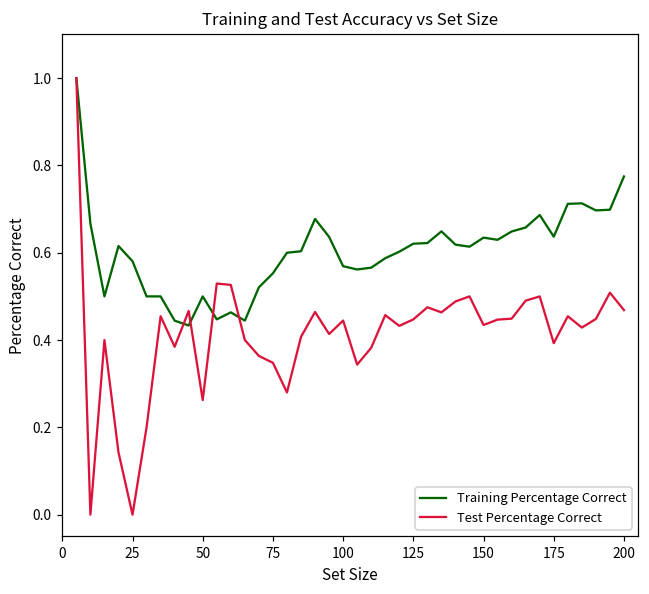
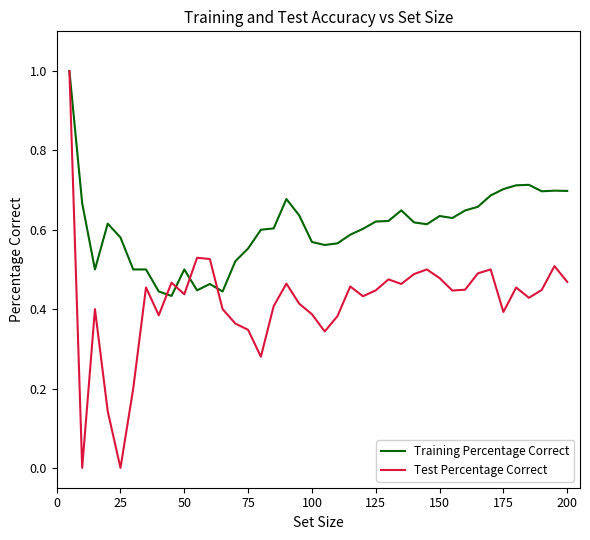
  {
    "Training Percentage Correct": {
      "25": 0.58,
      "50": 0.50,
      "75": 0.55,
      "100": 0.57,
      "125": 0.62,
      "150": 0.63,
-     "175": 0.64,
-     "200": 0.77
+     "175": 0.70,
+     "200": 0.70
    },
    "Test Percentage Correct": {
      "25": 0.00,
-     "50": 0.26,
+     "50": 0.44,
      "75": 0.35,
-     "100": 0.44,
+     "100": 0.39,
      "125": 0.45,
-     "150": 0.43,
+     "150": 0.48,
      "175": 0.39,
      "200": 0.47
    }
  }
